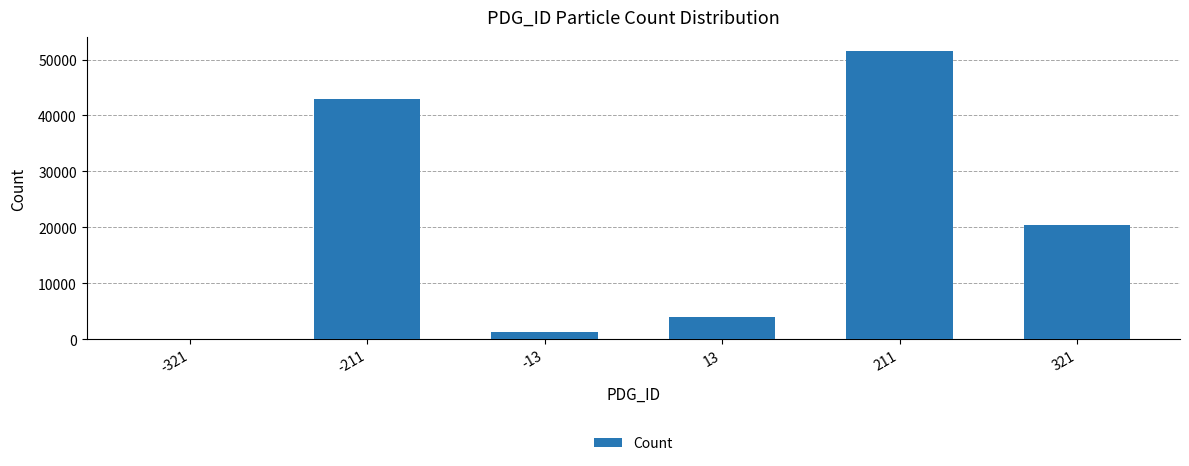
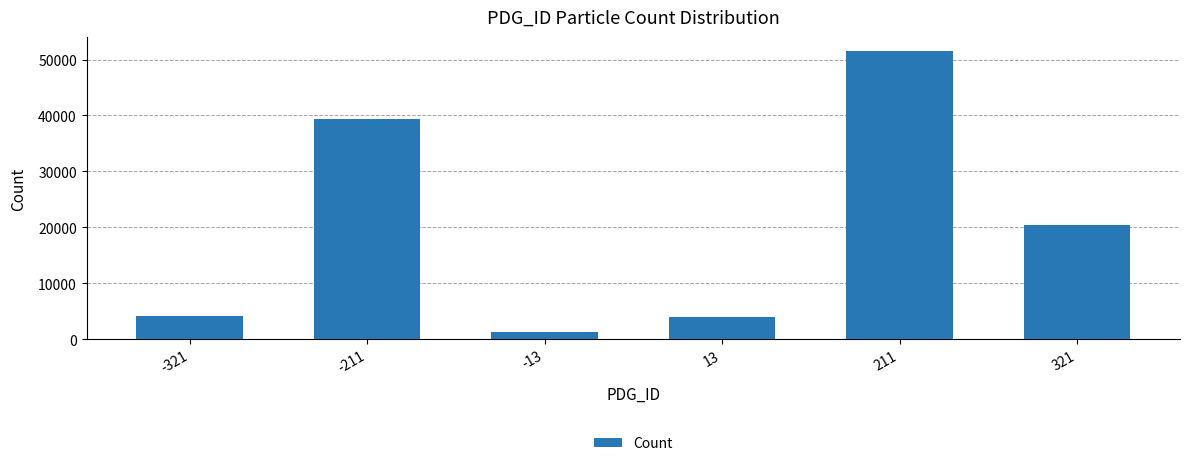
  {
-   "-321": 0,
-   "-211": 43000,
+   "-321": 4000,
+   "-211": 39000,
    "-13": 1000,
    "13": 4000,
    "211": 51000,
    "321": 21000
  }
